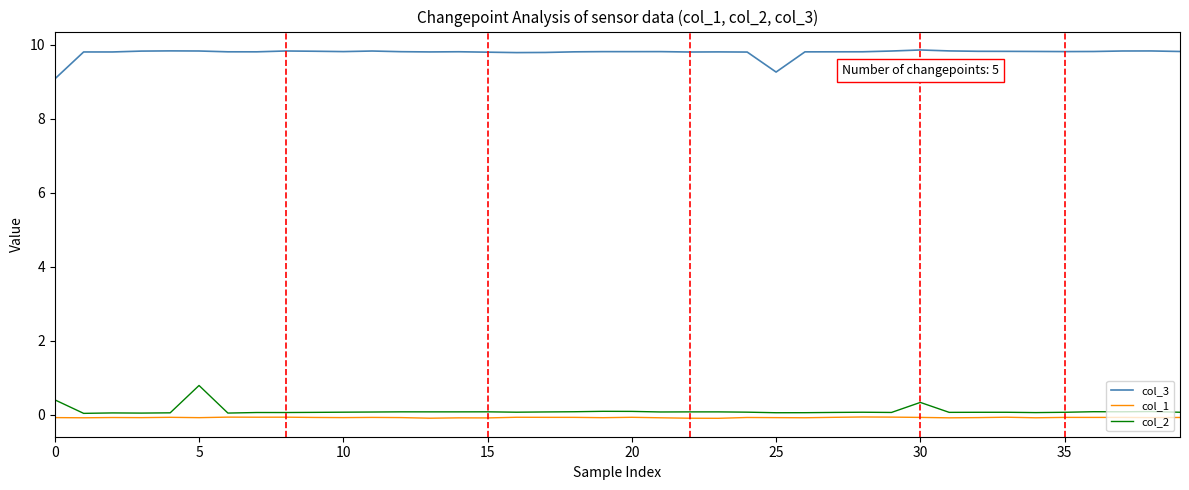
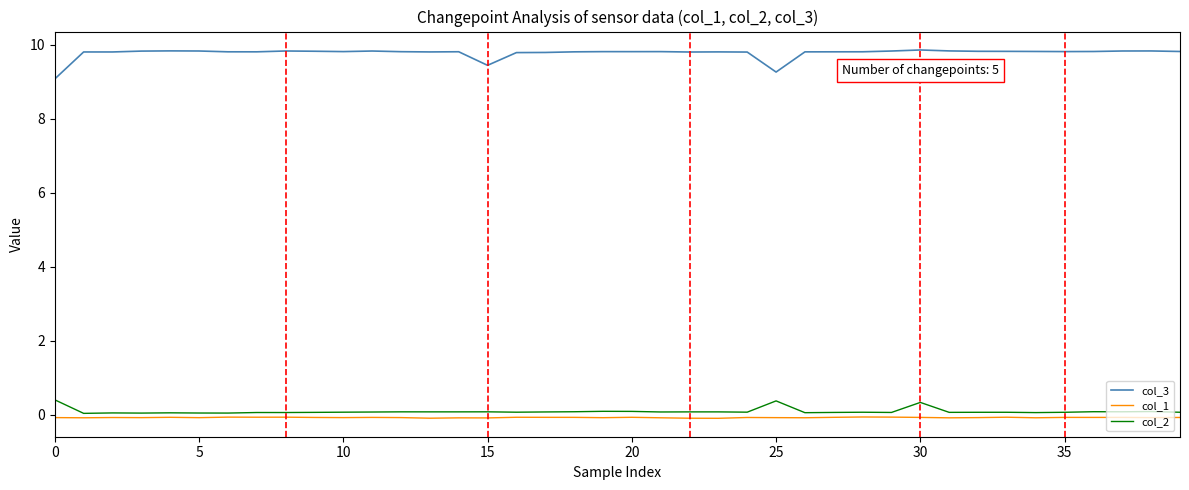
  {
    "col_3": {
      "0": 9.1,
      "5": 9.8,
      "10": 9.8,
-     "15": 9.8,
+     "15": 9.4,
      "20": 9.8,
      "25": 9.3,
      "30": 9.9,
      "35": 9.8
    },
    "col_1": {
      "0": -0.1,
      "5": -0.1,
      "10": -0.1,
      "15": -0.1,
      "20": -0.1,
      "25": -0.1,
      "30": -0.1,
      "35": -0.1
    },
    "col_2": {
      "0": 0.4,
-     "5": 0.8,
+     "5": 0.0,
      "10": 0.1,
      "15": 0.1,
      "20": 0.1,
-     "25": 0.1,
+     "25": 0.4,
      "30": 0.3,
      "35": 0.1
    }
  }
